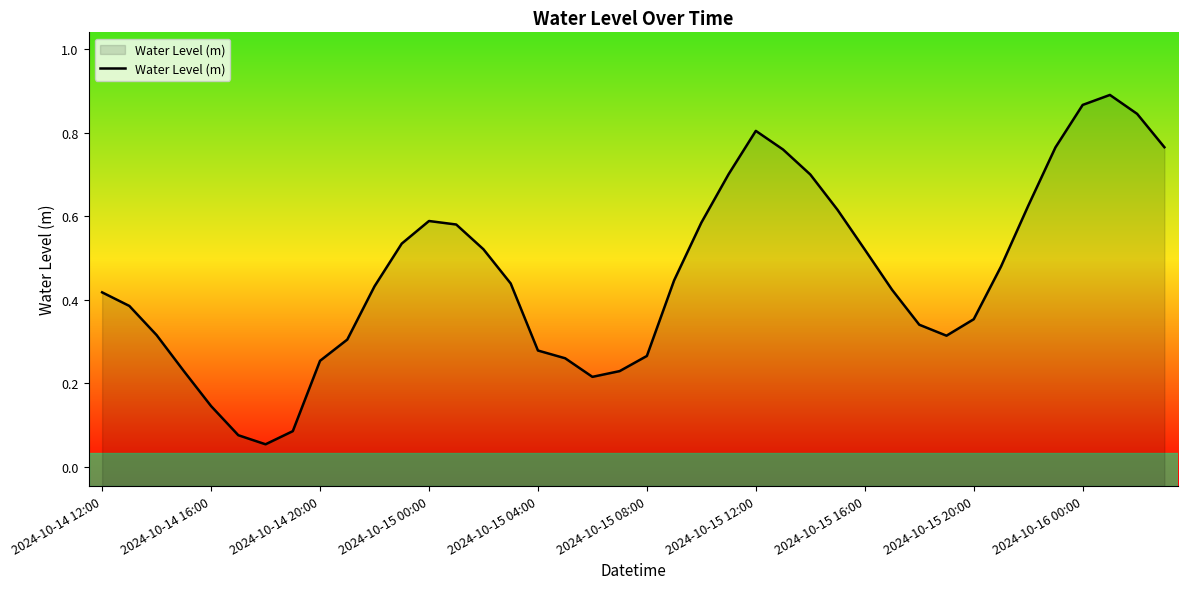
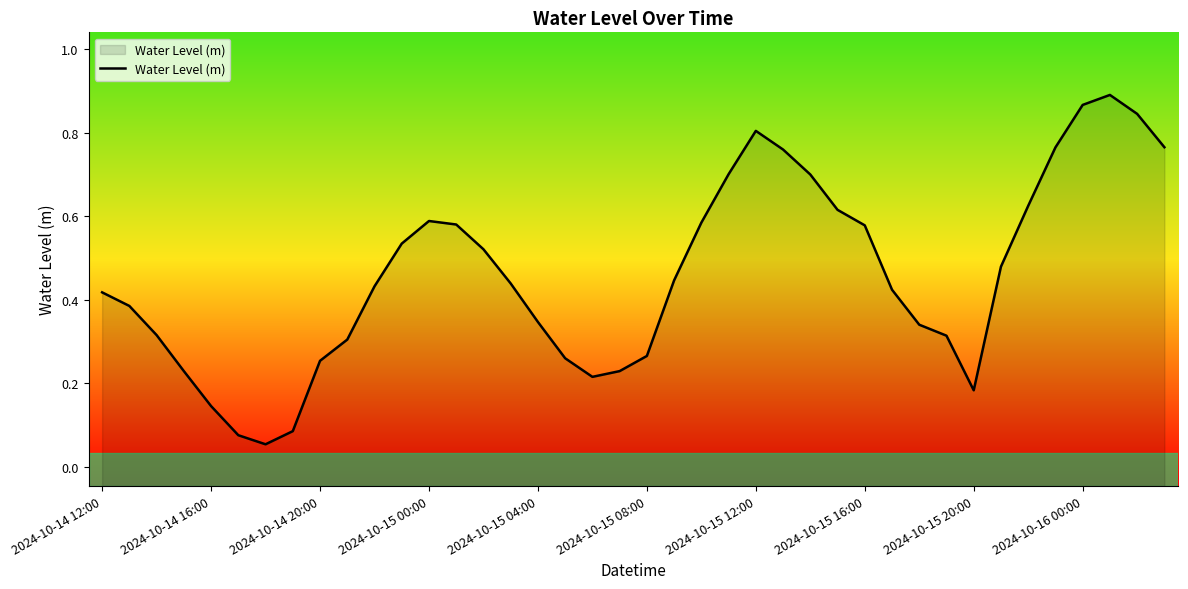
  {
    "2024-10-14 12:00": 0.42,
    "2024-10-14 16:00": 0.15,
    "2024-10-14 20:00": 0.25,
    "2024-10-15 00:00": 0.59,
-   "2024-10-15 04:00": 0.28,
+   "2024-10-15 04:00": 0.35,
    "2024-10-15 08:00": 0.27,
    "2024-10-15 12:00": 0.80,
-   "2024-10-15 16:00": 0.52,
-   "2024-10-15 20:00": 0.35,
+   "2024-10-15 16:00": 0.58,
+   "2024-10-15 20:00": 0.18,
    "2024-10-16 00:00": 0.87
  }
